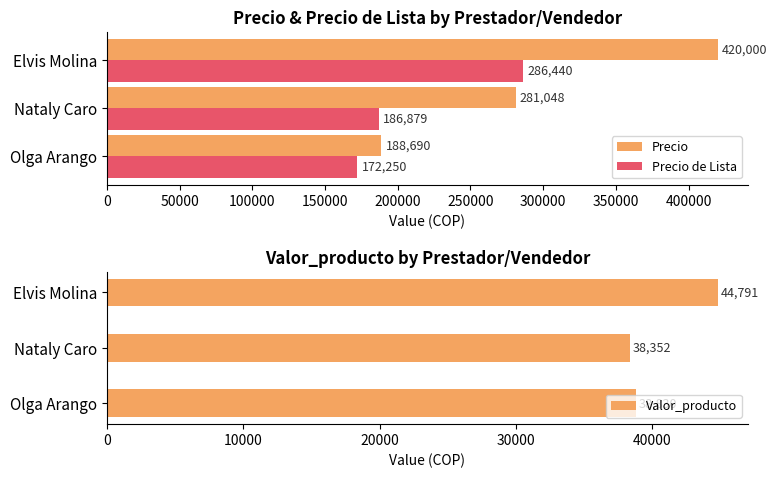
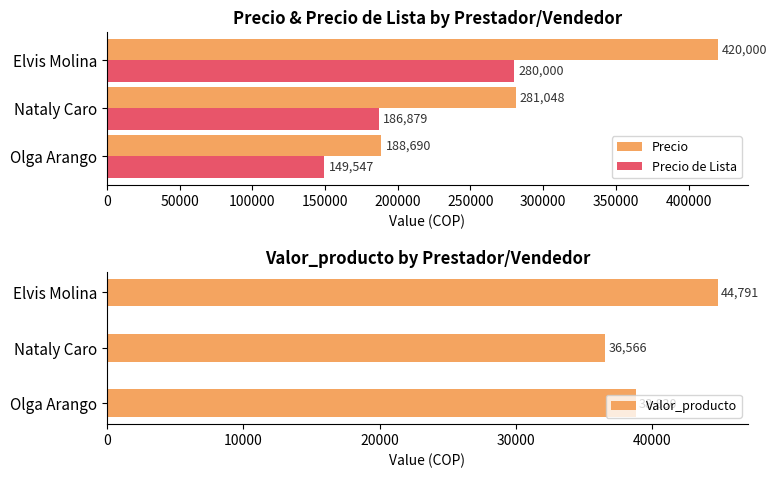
  {
    "Precio & Precio de Lista by Prestador/Vendedor": {
      "Precio": {
        "Elvis Molina": "420,000",
        "Nataly Caro": "281,048",
        "Olga Arango": "188,690"
      },
      "Precio de Lista": {
-       "Elvis Molina": "286,440",
+       "Elvis Molina": "280,000",
        "Nataly Caro": "186,879",
-       "Olga Arango": "172,250"
+       "Olga Arango": "149,547"
      }
    },
    "Valor_producto by Prestador/Vendedor": {
      "Elvis Molina": "44,791",
-     "Nataly Caro": "38,352"
+     "Nataly Caro": "36,566"
    }
  }
